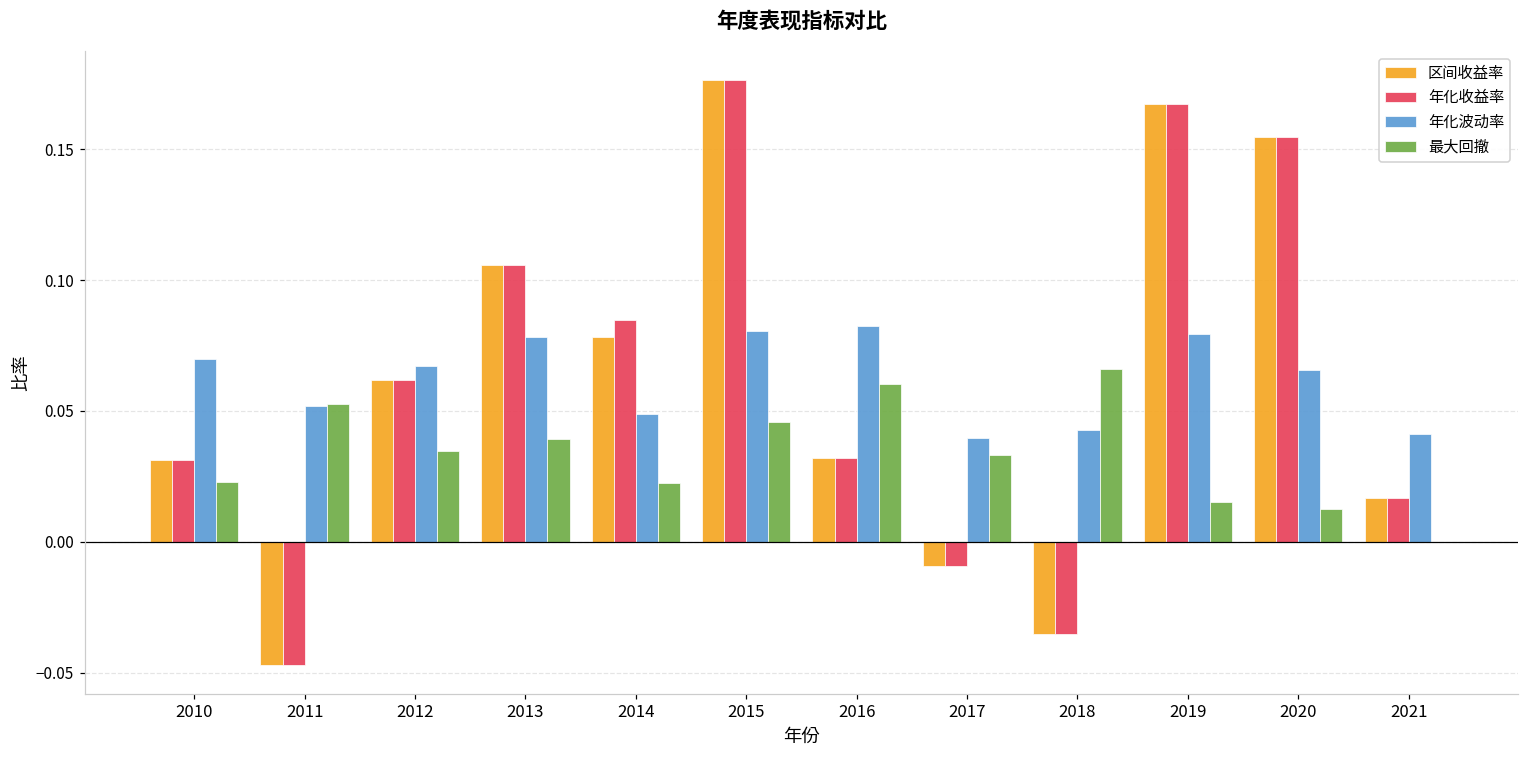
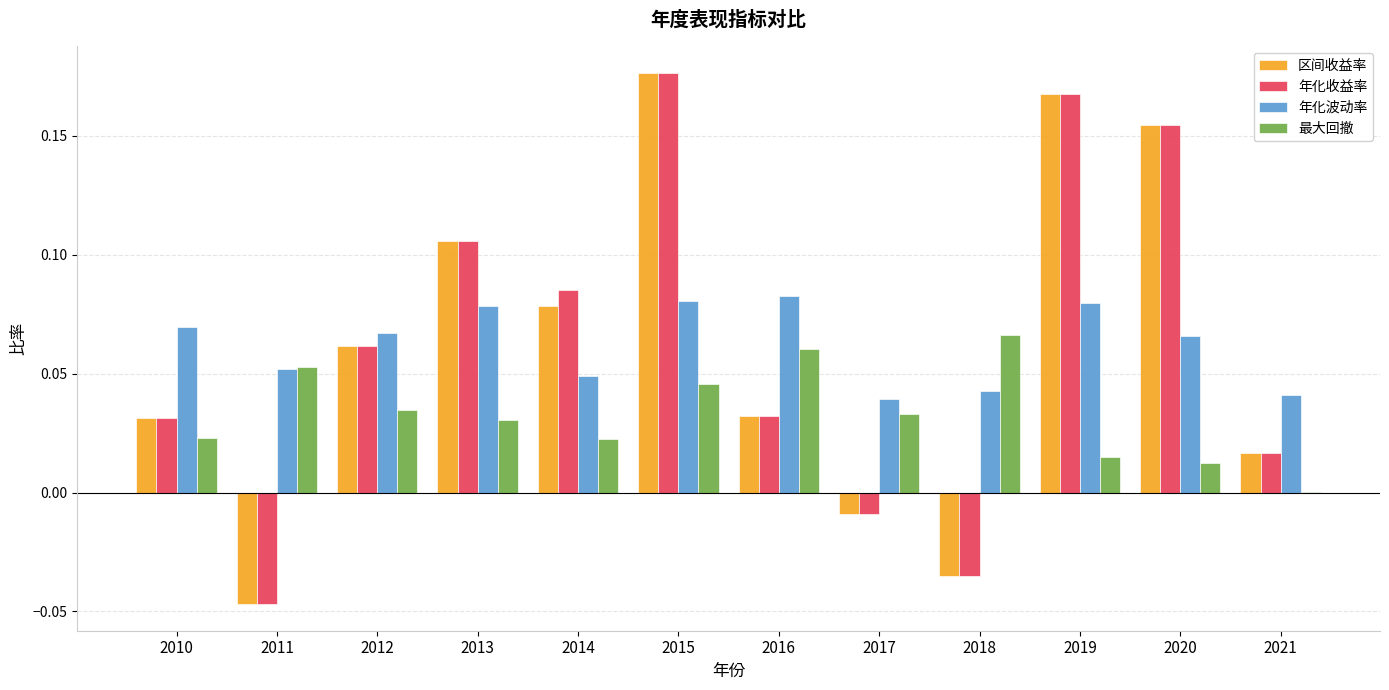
  {
    "区间收益率": {
      "2010": 0.031,
      "2011": -0.047,
      "2012": 0.062,
      "2013": 0.106,
      "2014": 0.078,
      "2015": 0.176,
      "2016": 0.032,
      "2017": -0.009,
      "2018": -0.035,
      "2019": 0.167,
      "2020": 0.155,
      "2021": 0.017
    },
    "年化收益率": {
      "2010": 0.031,
      "2011": -0.047,
      "2012": 0.062,
      "2013": 0.106,
      "2014": 0.085,
      "2015": 0.176,
      "2016": 0.032,
      "2017": -0.009,
      "2018": -0.035,
      "2019": 0.167,
      "2020": 0.155,
      "2021": 0.017
    },
    "年化波动率": {
      "2010": 0.070,
      "2011": 0.052,
      "2012": 0.067,
      "2013": 0.078,
      "2014": 0.049,
      "2015": 0.081,
      "2016": 0.082,
      "2017": 0.040,
      "2018": 0.043,
      "2019": 0.080,
      "2020": 0.066,
      "2021": 0.041
    },
    "最大回撤": {
      "2010": 0.023,
      "2011": 0.053,
      "2012": 0.035,
-     "2013": 0.039,
+     "2013": 0.030,
      "2014": 0.023,
      "2015": 0.046,
      "2016": 0.060,
      "2017": 0.033,
      "2018": 0.066,
      "2019": 0.015,
      "2020": 0.012
    }
  }
